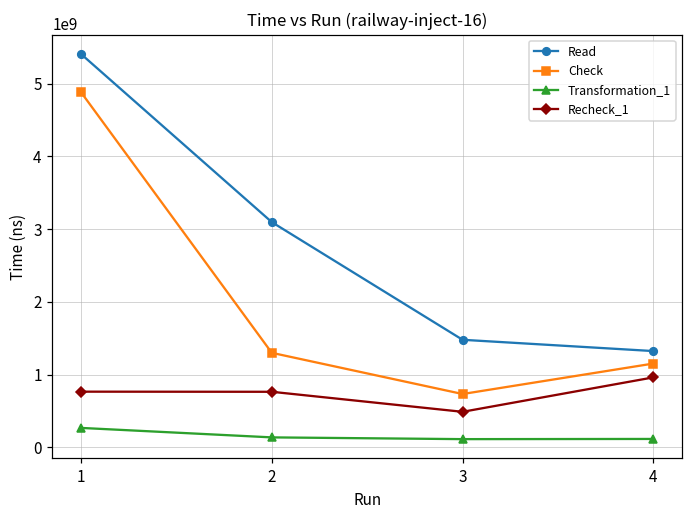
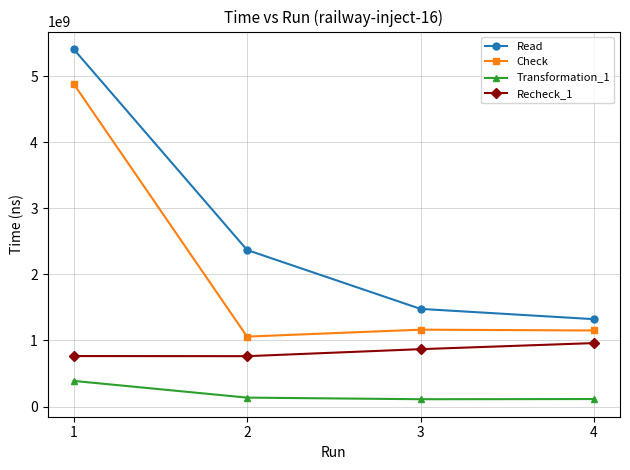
  {
    "Read": {
      "1": 5400000000,
-     "2": 3100000000,
+     "2": 2400000000,
      "3": 1500000000,
      "4": 1300000000
    },
    "Check": {
      "1": 4900000000,
-     "2": 1300000000,
-     "3": 700000000,
+     "2": 1100000000,
+     "3": 1200000000,
      "4": 1200000000
    },
    "Transformation_1": {
-     "1": 300000000,
+     "1": 400000000,
      "2": 100000000,
      "3": 100000000,
      "4": 100000000
    },
    "Recheck_1": {
      "1": 800000000,
      "2": 800000000,
-     "3": 500000000,
+     "3": 900000000,
      "4": 1000000000
    }
  }
